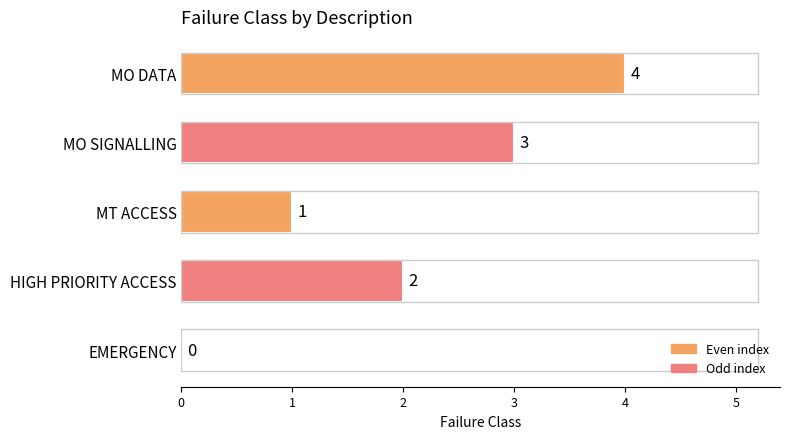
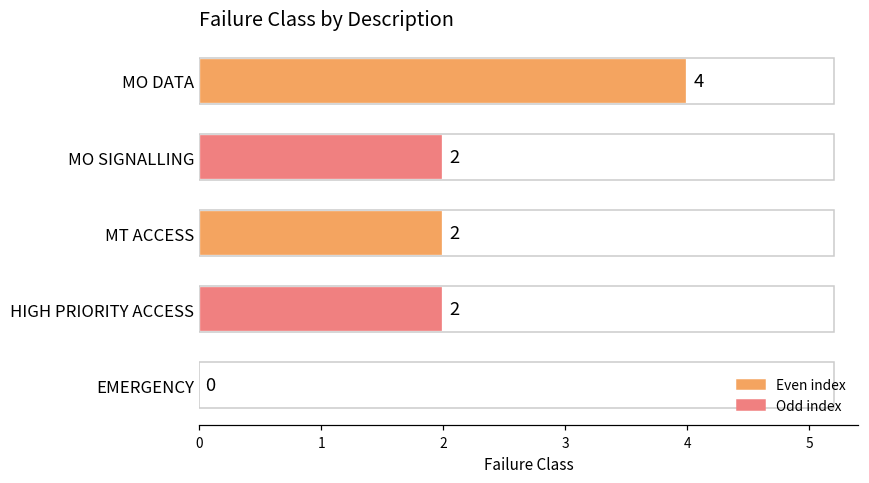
  {
    "MO DATA": 4,
-   "MO SIGNALLING": 3,
-   "MT ACCESS": 1,
+   "MO SIGNALLING": 2,
+   "MT ACCESS": 2,
    "HIGH PRIORITY ACCESS": 2,
    "EMERGENCY": 0
  }
